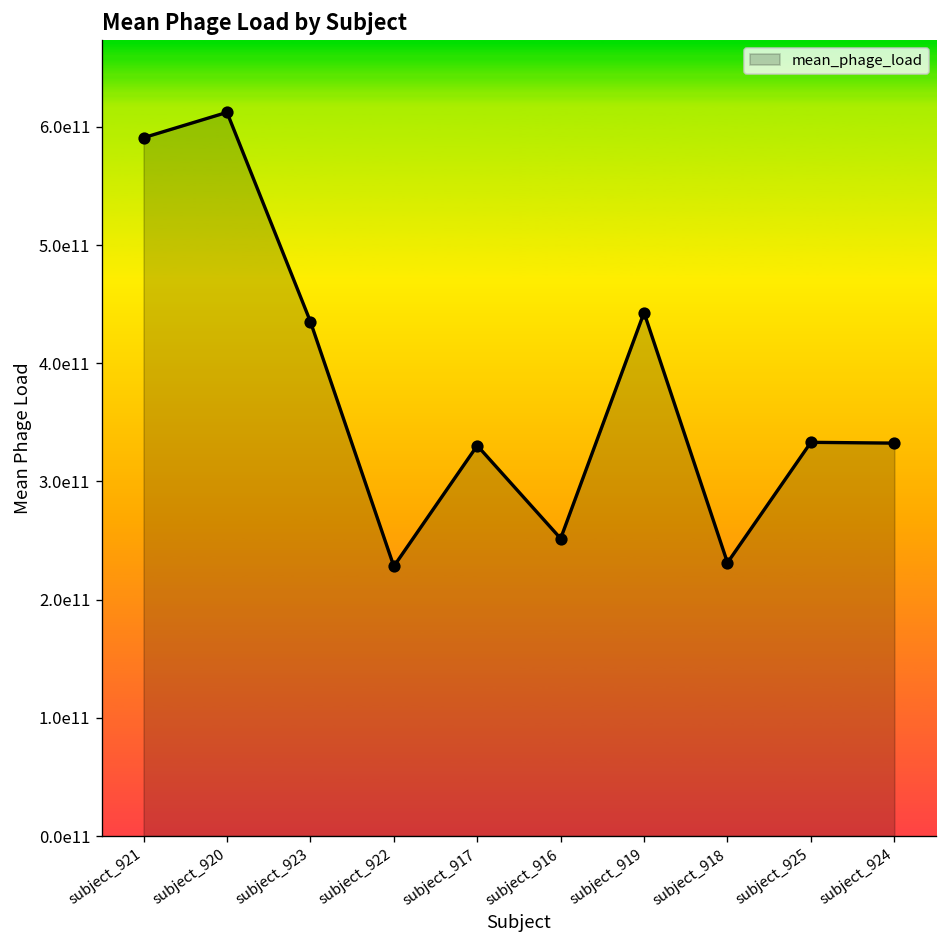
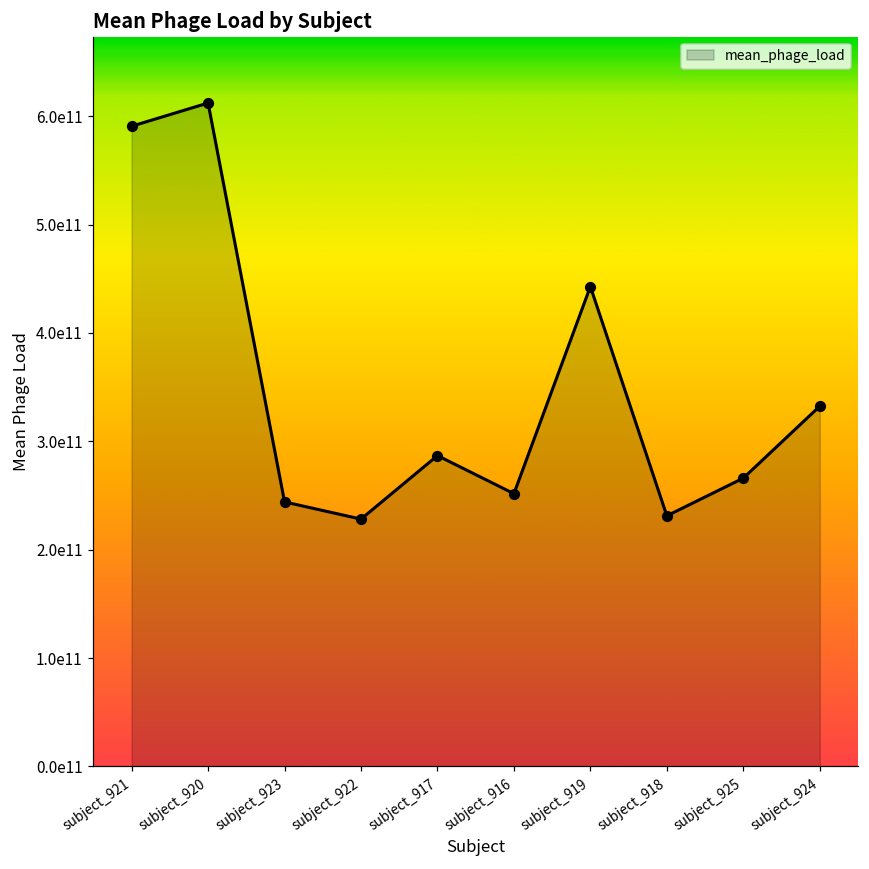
  {
    "subject_921": 590000000000,
    "subject_920": 610000000000,
-   "subject_923": 440000000000,
+   "subject_923": 240000000000,
    "subject_922": 230000000000,
-   "subject_917": 330000000000,
+   "subject_917": 290000000000,
    "subject_916": 250000000000,
    "subject_919": 440000000000,
    "subject_918": 230000000000,
-   "subject_925": 330000000000,
+   "subject_925": 270000000000,
    "subject_924": 330000000000
  }
